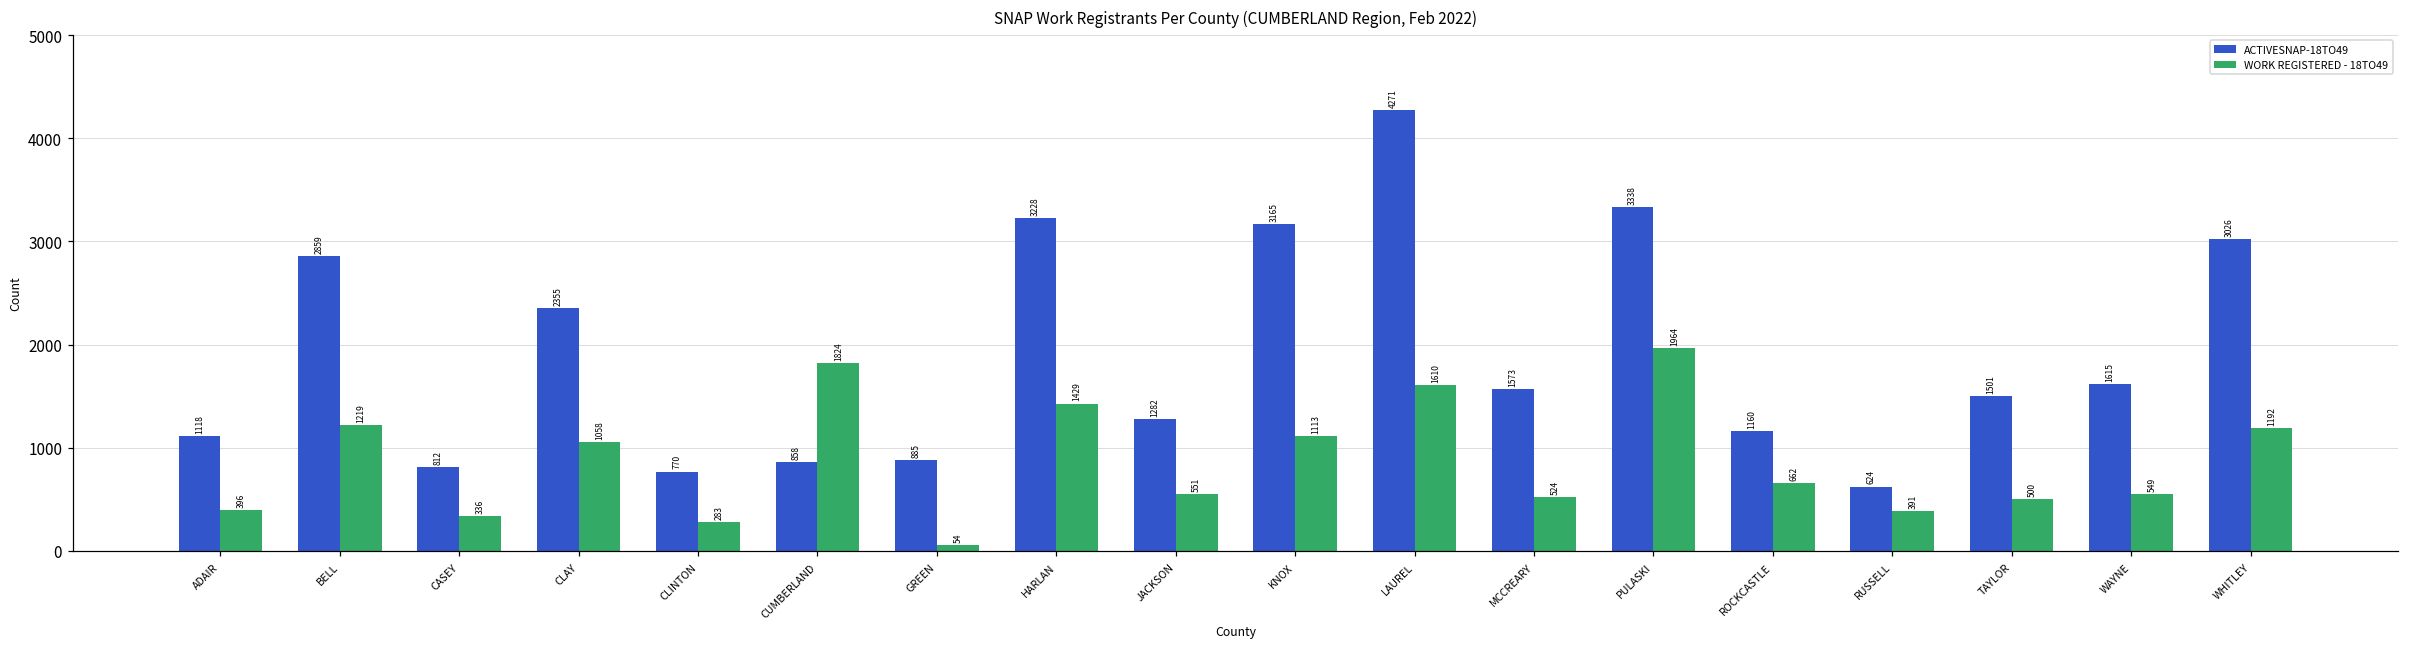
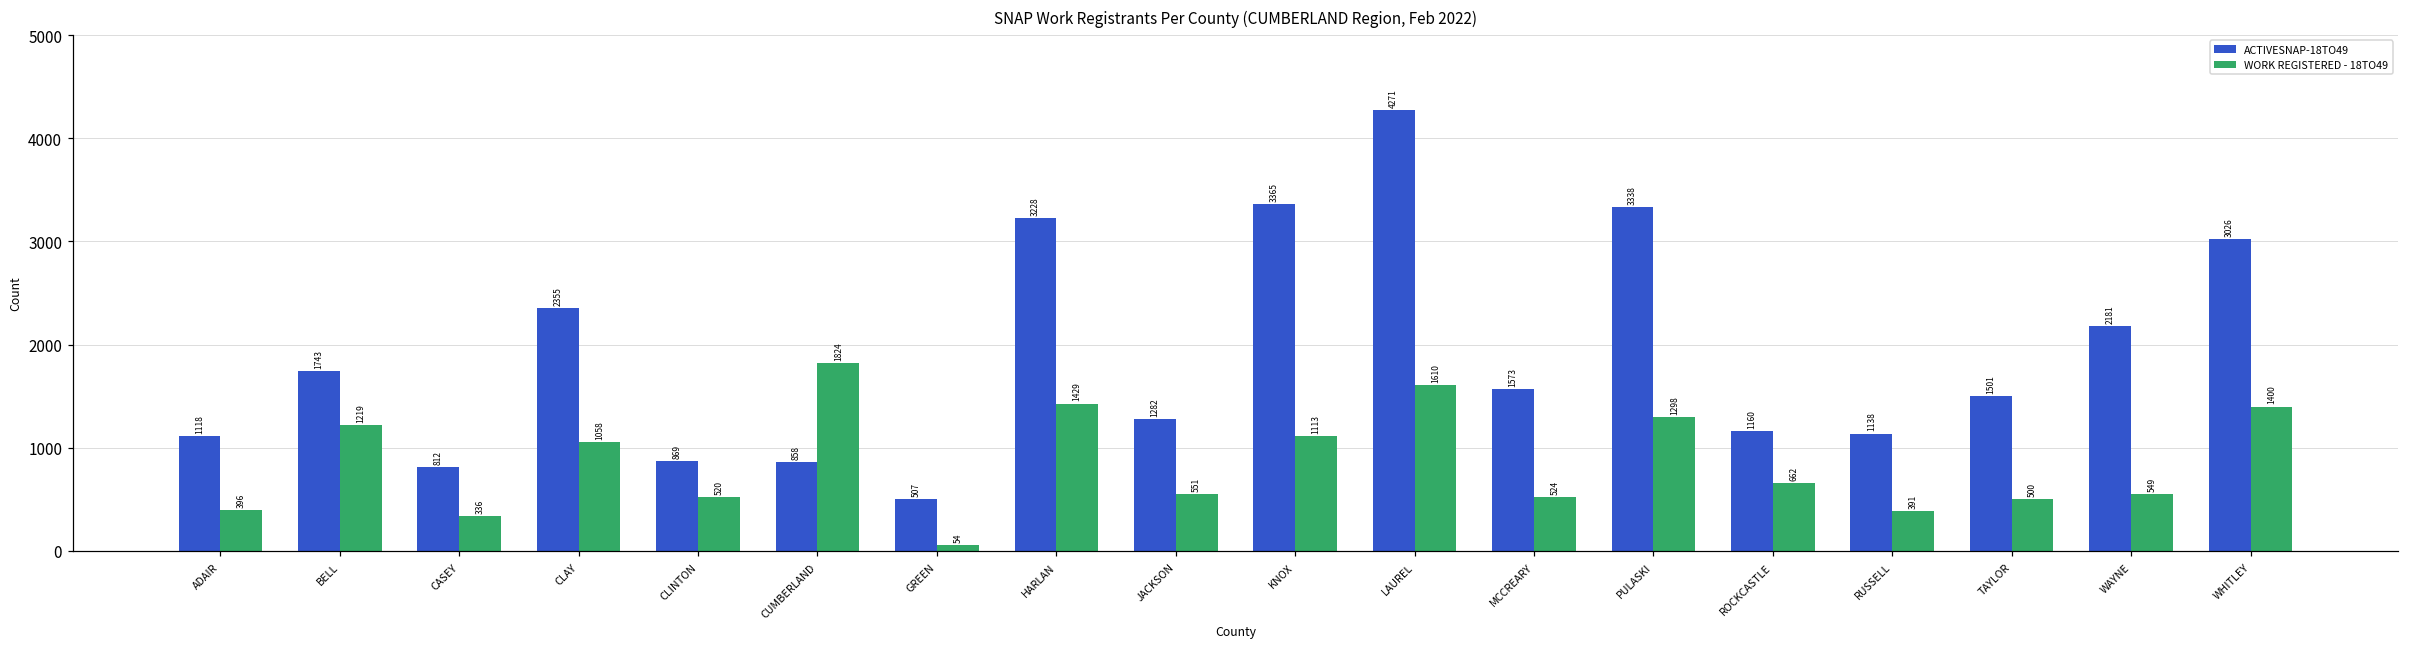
  {
    "ACTIVESNAP-18TO49": {
      "ADAIR": 1118,
-     "BELL": 2859,
+     "BELL": 1743,
      "CASEY": 812,
      "CLAY": 2355,
-     "CLINTON": 770,
+     "CLINTON": 869,
      "CUMBERLAND": 858,
-     "GREEN": 885,
+     "GREEN": 507,
      "HARLAN": 3228,
      "JACKSON": 1282,
-     "KNOX": 3165,
+     "KNOX": 3365,
      "LAUREL": 4271,
      "MCCREARY": 1573,
      "PULASKI": 3338,
      "ROCKCASTLE": 1160,
-     "RUSSELL": 624,
+     "RUSSELL": 1138,
      "TAYLOR": 1501,
-     "WAYNE": 1615,
+     "WAYNE": 2181,
      "WHITLEY": 3026
    },
    "WORK REGISTERED - 18TO49": {
      "ADAIR": 396,
      "BELL": 1219,
      "CASEY": 336,
      "CLAY": 1058,
-     "CLINTON": 283,
+     "CLINTON": 520,
      "CUMBERLAND": 1824,
      "GREEN": 54,
      "HARLAN": 1429,
      "JACKSON": 551,
      "KNOX": 1113,
      "LAUREL": 1610,
      "MCCREARY": 524,
-     "PULASKI": 1964,
+     "PULASKI": 1298,
      "ROCKCASTLE": 662,
      "RUSSELL": 391,
      "TAYLOR": 500,
      "WAYNE": 549,
-     "WHITLEY": 1192
+     "WHITLEY": 1400
    }
  }
